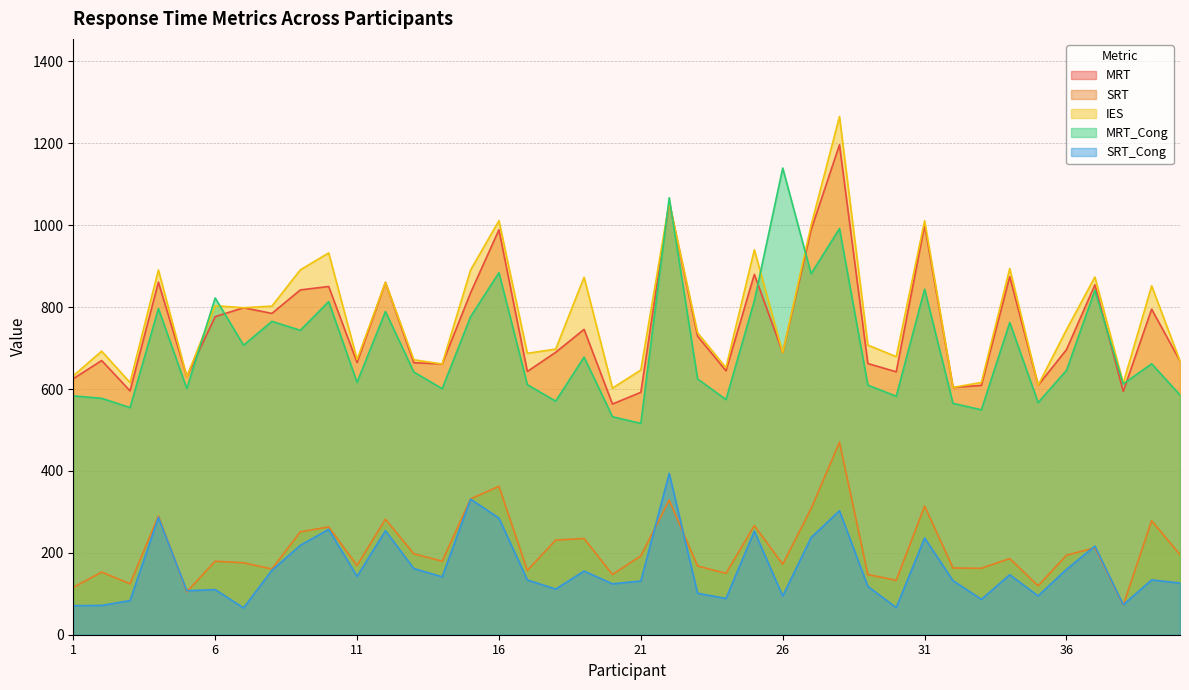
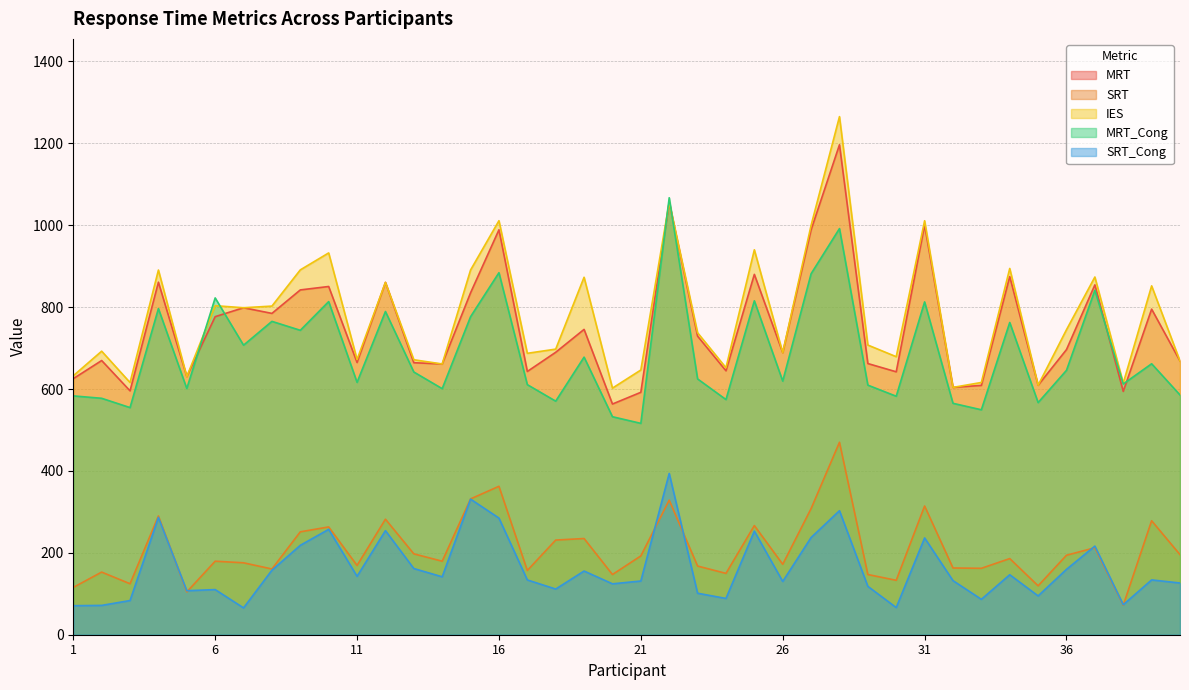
  {
    "MRT_Cong": {
      "1": 580,
      "6": 820,
      "11": 620,
      "16": 880,
      "21": 520,
-     "26": 1140,
-     "31": 840,
+     "26": 620,
+     "31": 810,
      "36": 650
    },
    "SRT_Cong": {
      "1": 70,
      "6": 110,
      "11": 140,
      "16": 280,
      "21": 130,
-     "26": 90,
+     "26": 130,
      "31": 240,
      "36": 160
    }
  }
